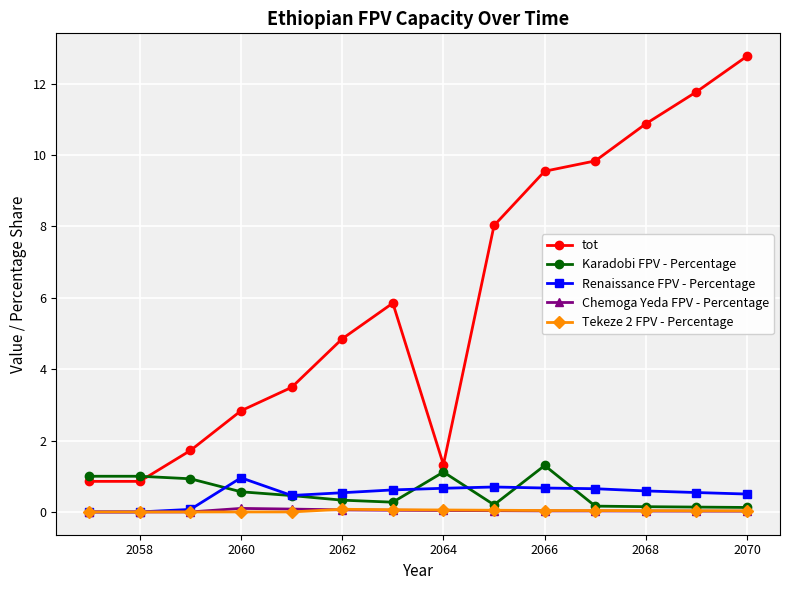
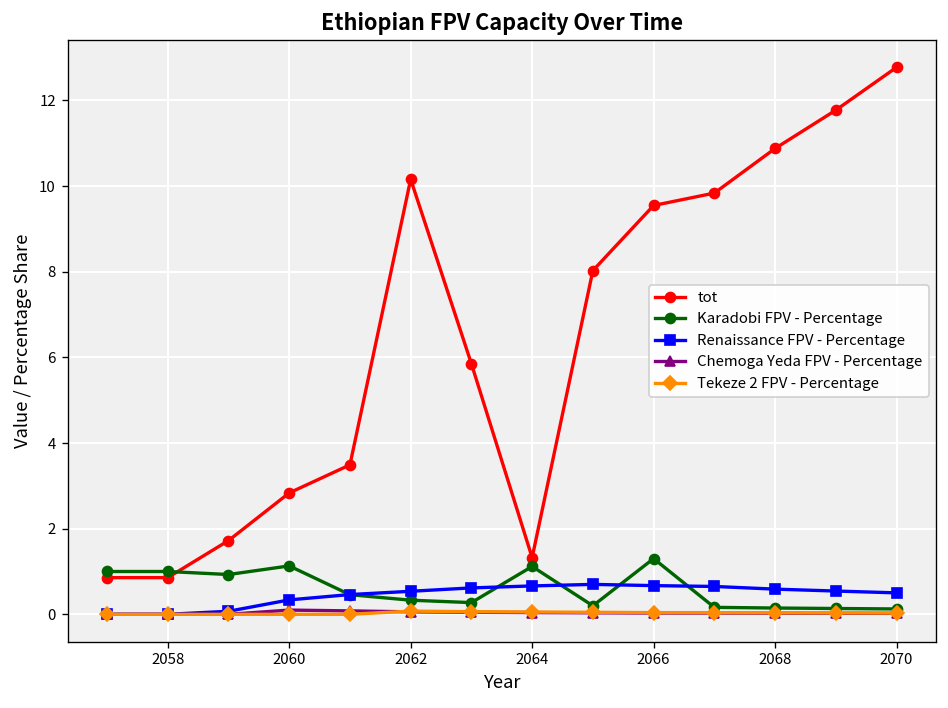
  {
    "tot": {
      "2058": 0.9,
      "2060": 2.8,
-     "2062": 4.9,
+     "2062": 10.2,
      "2064": 1.3,
      "2066": 9.5,
      "2068": 10.9,
      "2070": 12.8
    },
    "Karadobi FPV - Percentage": {
      "2058": 1.0,
-     "2060": 0.6,
+     "2060": 1.1,
      "2062": 0.3,
      "2064": 1.1,
      "2066": 1.3,
      "2068": 0.1,
      "2070": 0.1
    },
    "Renaissance FPV - Percentage": {
-     "2060": 1.0,
+     "2060": 0.3,
      "2062": 0.5,
      "2064": 0.7,
      "2066": 0.7,
      "2068": 0.6,
      "2070": 0.5
    },
    "Chemoga Yeda FPV - Percentage": {
      "2060": 0.1
    },
    "Tekeze 2 FPV - Percentage": {
      "2060": 0.0
    }
  }
